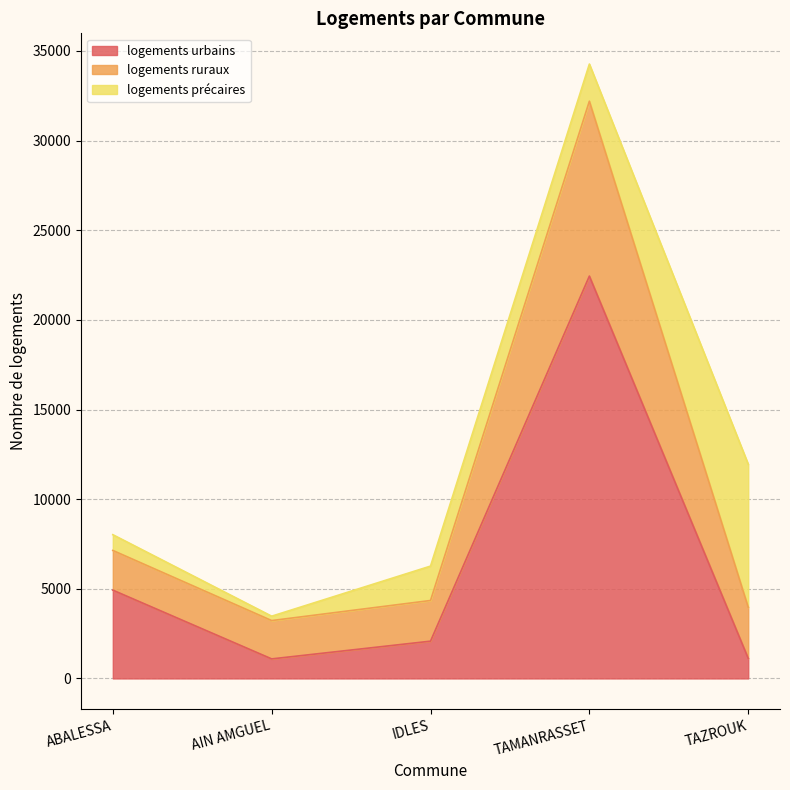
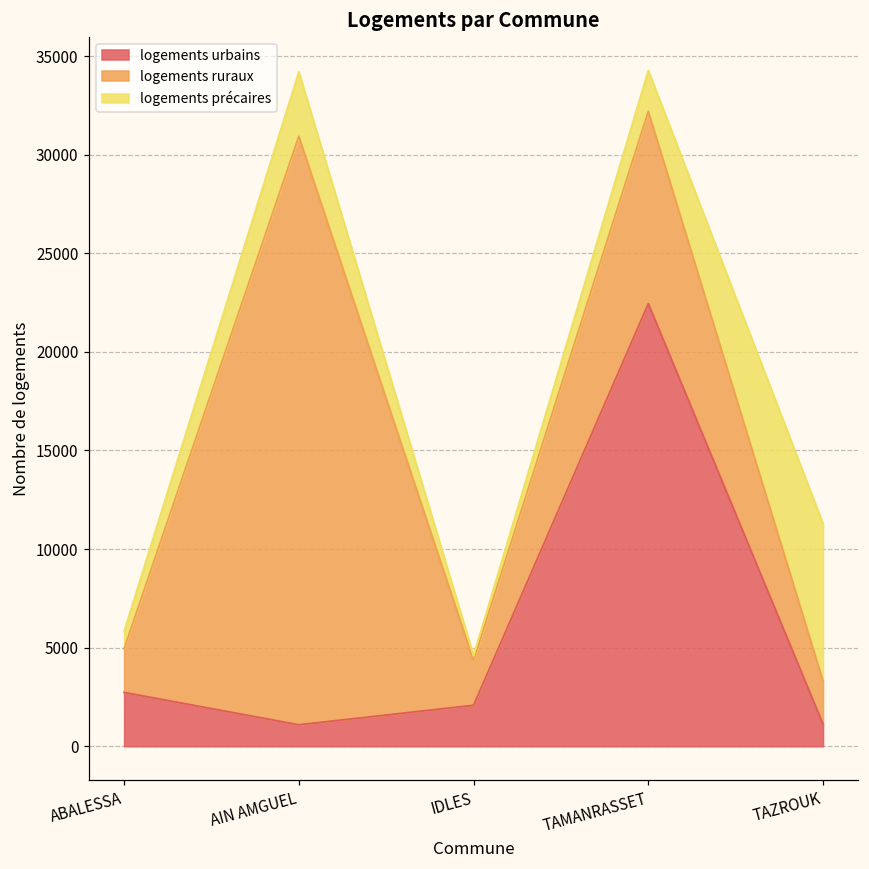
  {
    "logements urbains": {
-     "ABALESSA": 4900,
+     "ABALESSA": 2700,
      "AIN AMGUEL": 1100,
      "IDLES": 2100,
      "TAMANRASSET": 22400,
      "TAZROUK": 1100
    },
    "logements ruraux": {
      "ABALESSA": 2200,
-     "AIN AMGUEL": 2100,
+     "AIN AMGUEL": 29800,
      "IDLES": 2300,
      "TAMANRASSET": 9800,
-     "TAZROUK": 2900
+     "TAZROUK": 2200
    },
    "logements précaires": {
      "ABALESSA": 900,
-     "AIN AMGUEL": 200,
-     "IDLES": 1900,
+     "AIN AMGUEL": 3300,
+     "IDLES": 200,
      "TAMANRASSET": 2100,
      "TAZROUK": 8000
    }
  }
